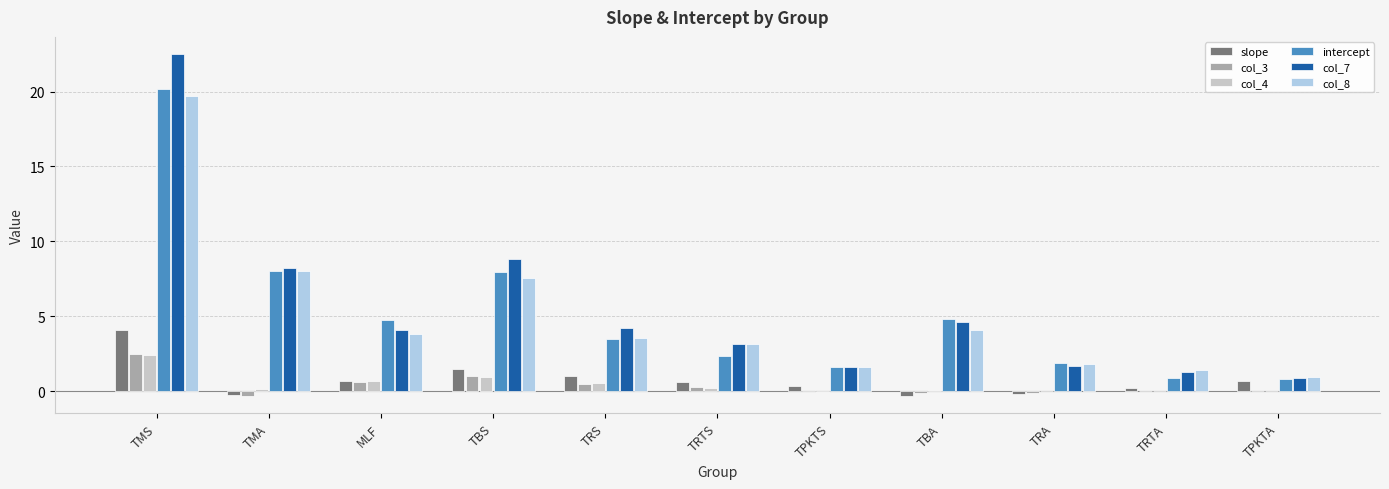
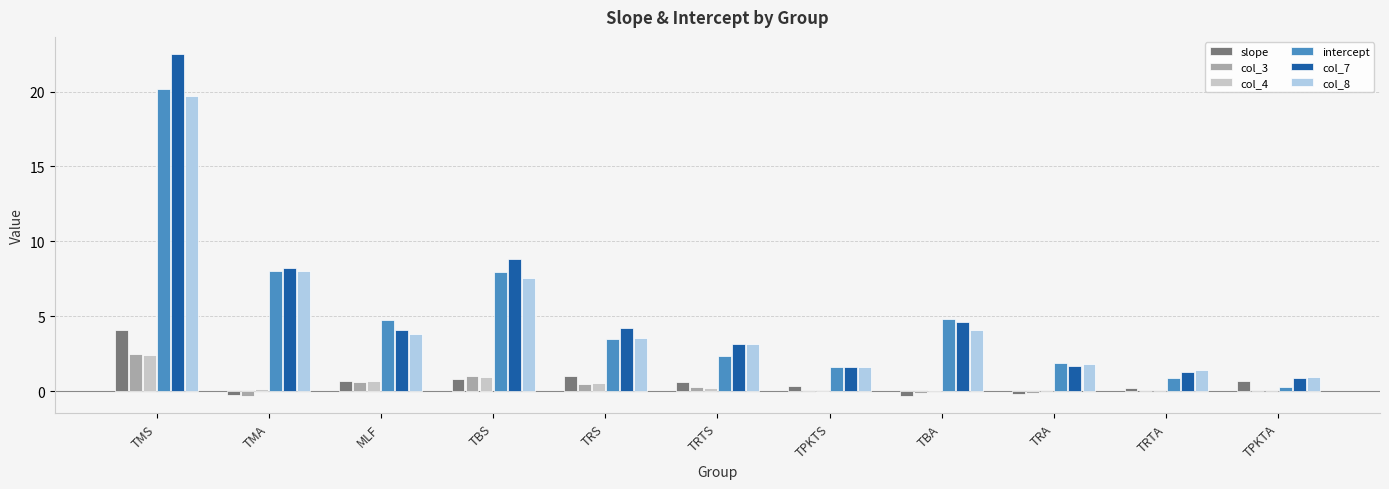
  {
    "slope": {
      "TMS": 4.1,
      "TMA": -0.2,
      "MLF": 0.7,
-     "TBS": 1.5,
+     "TBS": 0.8,
      "TRS": 1.0,
      "TRTS": 0.6,
      "TPKTS": 0.3,
      "TBA": -0.3,
      "TRA": -0.2,
      "TRTA": 0.2,
      "TPKTA": 0.7
    },
    "intercept": {
      "TMS": 20.2,
      "TMA": 8.1,
      "MLF": 4.8,
      "TBS": 8.0,
      "TRS": 3.5,
      "TRTS": 2.4,
      "TPKTS": 1.6,
      "TBA": 4.8,
      "TRA": 1.9,
      "TRTA": 0.9,
-     "TPKTA": 0.8
+     "TPKTA": 0.3
    },
    "col_7": {
      "TMS": 22.5,
      "TMA": 8.2,
      "MLF": 4.1,
      "TBS": 8.9,
      "TRS": 4.2,
      "TRTS": 3.1,
      "TPKTS": 1.6,
      "TBA": 4.6,
      "TRA": 1.7,
      "TRTA": 1.3,
      "TPKTA": 0.9
    }
  }
